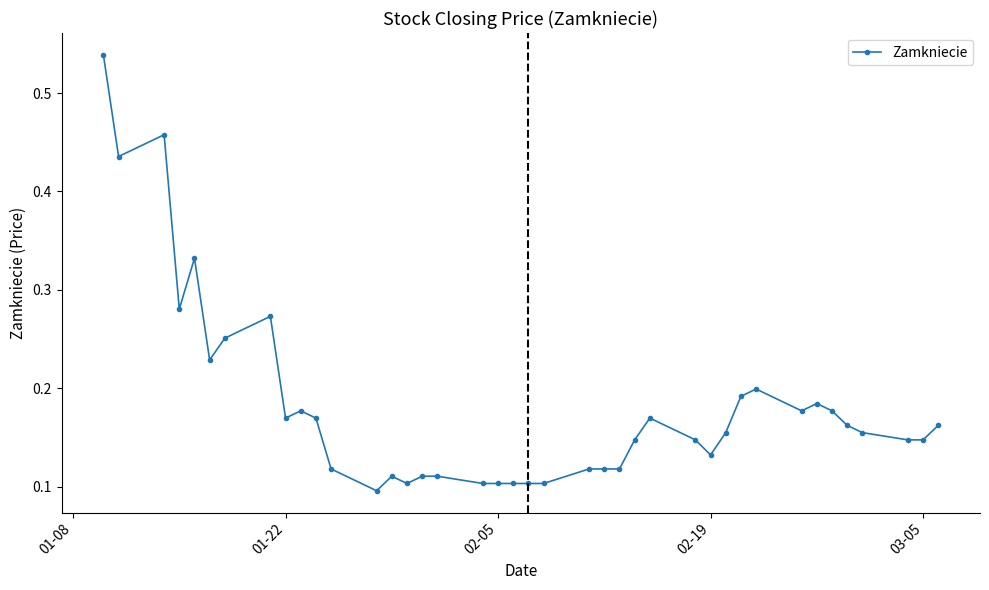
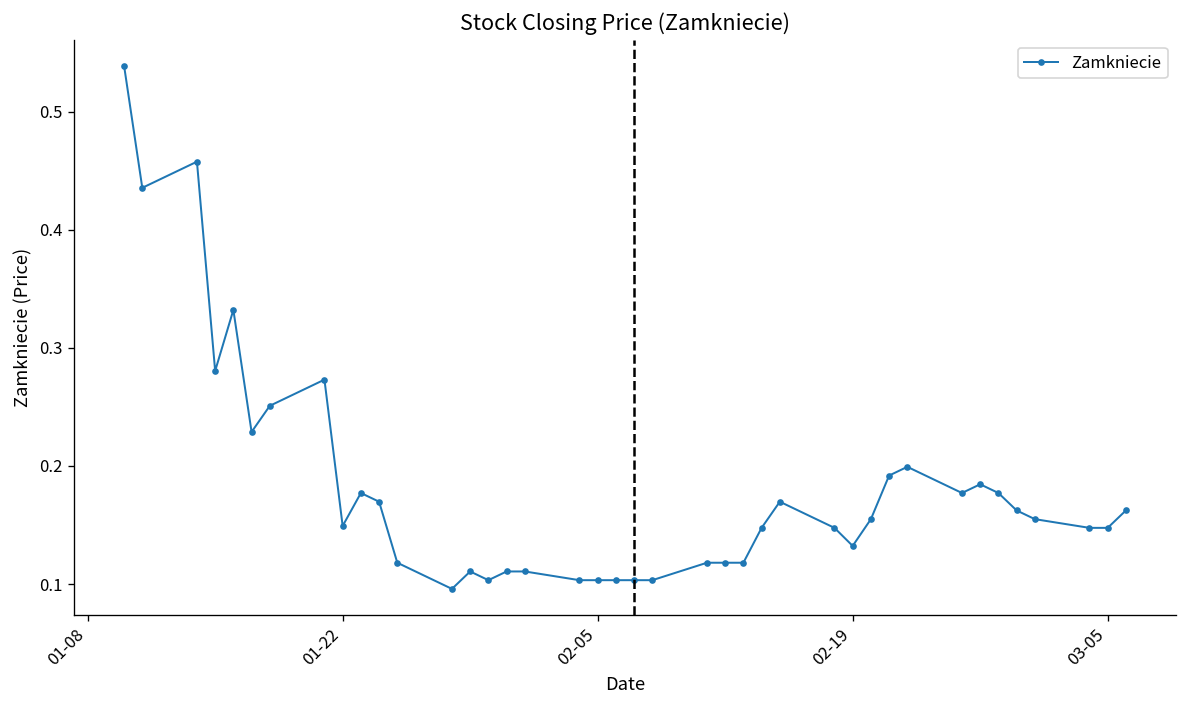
  {
-   "01-22": 0.17,
+   "01-22": 0.15,
    "02-05": 0.10,
    "02-19": 0.13,
    "03-05": 0.15
  }
